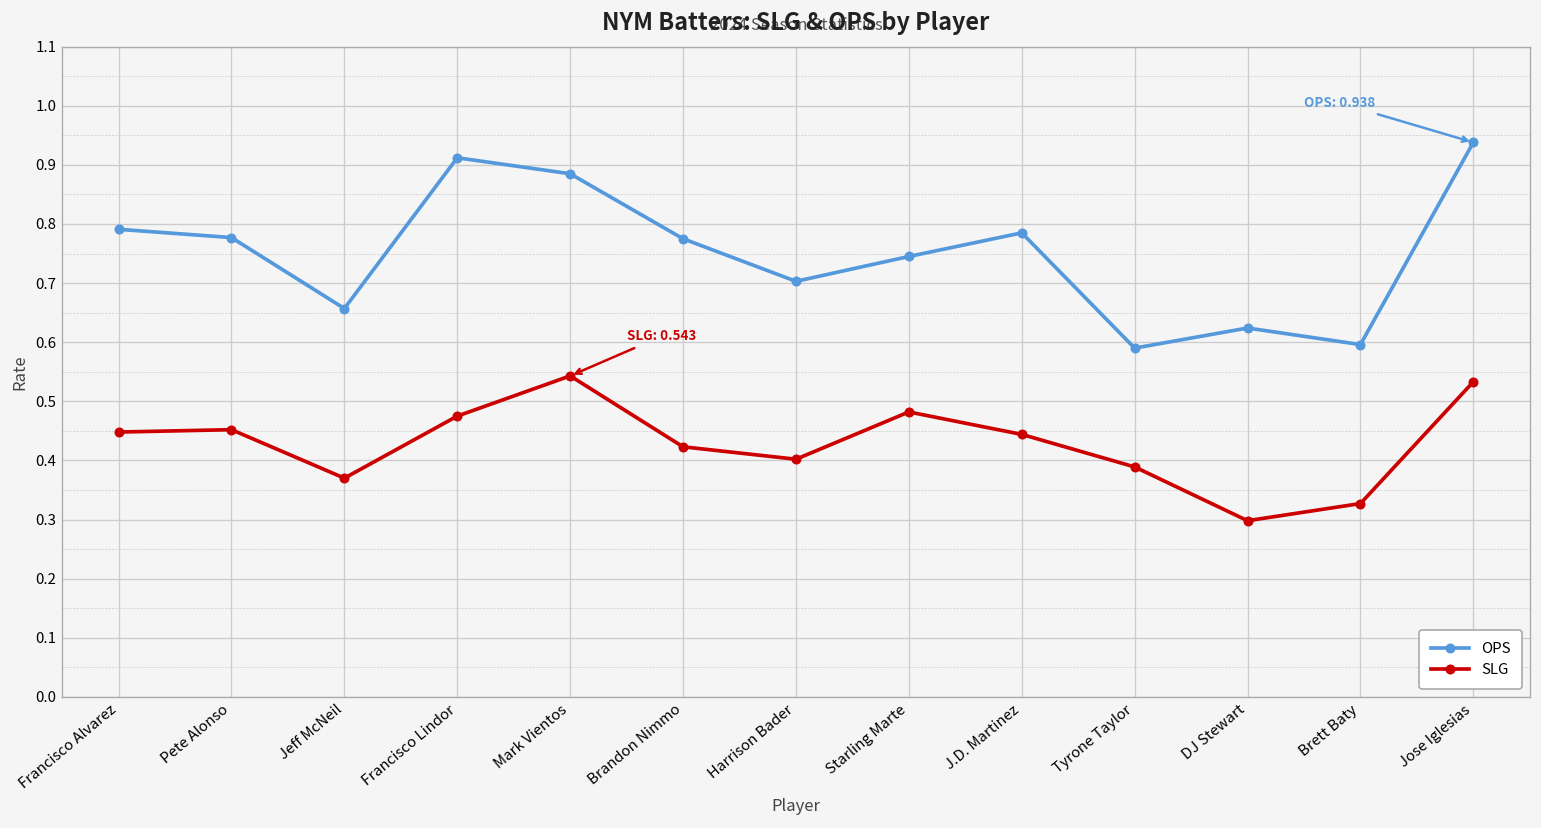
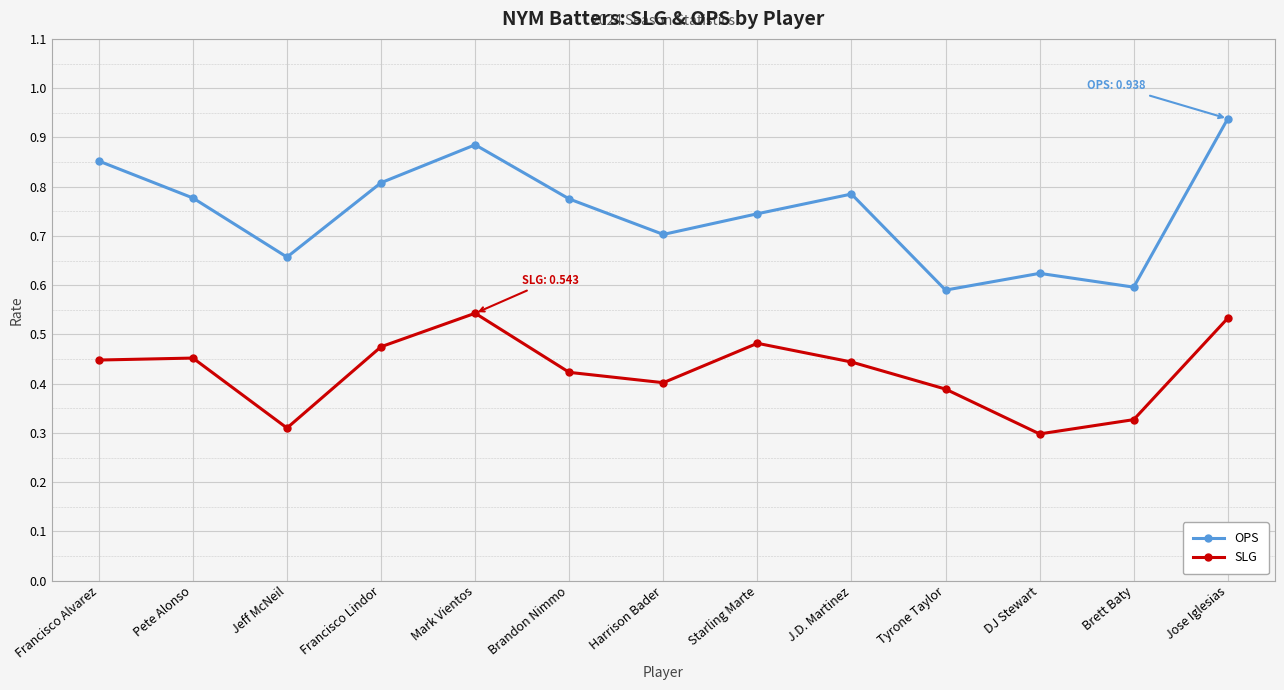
  {
    "OPS": {
-     "Francisco Alvarez": 0.79,
+     "Francisco Alvarez": 0.85,
      "Pete Alonso": 0.78,
      "Jeff McNeil": 0.66,
-     "Francisco Lindor": 0.91,
+     "Francisco Lindor": 0.81,
      "Mark Vientos": 0.89,
      "Brandon Nimmo": 0.78,
      "Harrison Bader": 0.70,
      "Starling Marte": 0.75,
      "J.D. Martinez": 0.79,
      "Tyrone Taylor": 0.59,
      "DJ Stewart": 0.62,
      "Brett Baty": 0.60
    },
    "SLG": {
      "Francisco Alvarez": 0.45,
      "Pete Alonso": 0.45,
-     "Jeff McNeil": 0.37,
+     "Jeff McNeil": 0.31,
      "Francisco Lindor": 0.48,
      "Brandon Nimmo": 0.42,
      "Harrison Bader": 0.40,
      "Starling Marte": 0.48,
      "J.D. Martinez": 0.44,
      "Tyrone Taylor": 0.39,
      "DJ Stewart": 0.30,
      "Brett Baty": 0.33,
      "Jose Iglesias": 0.53
    }
  }
